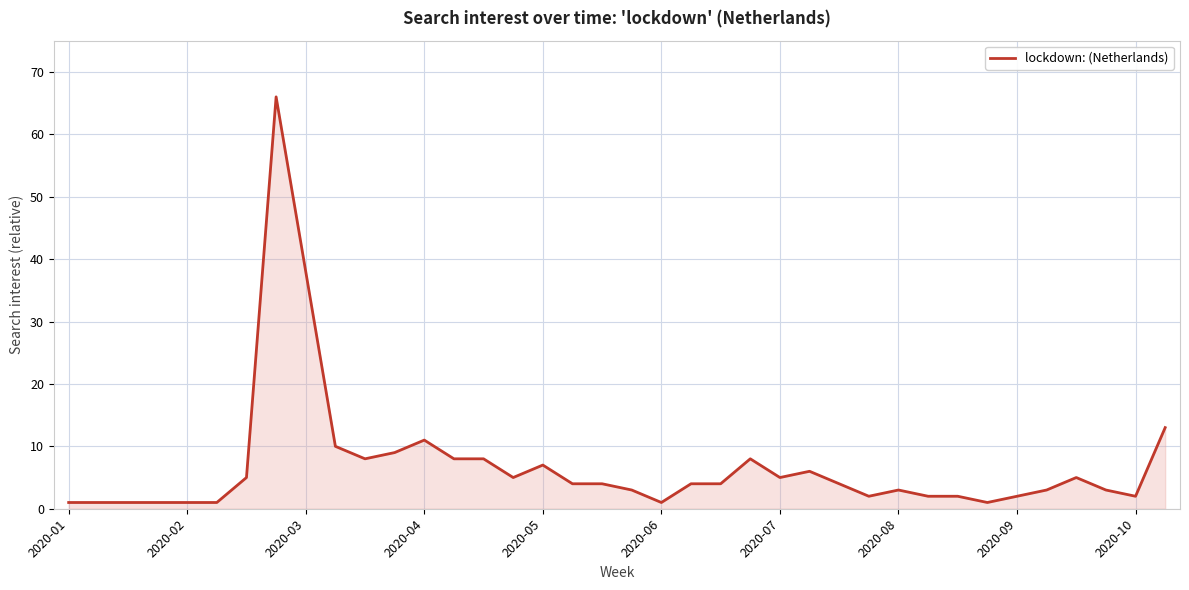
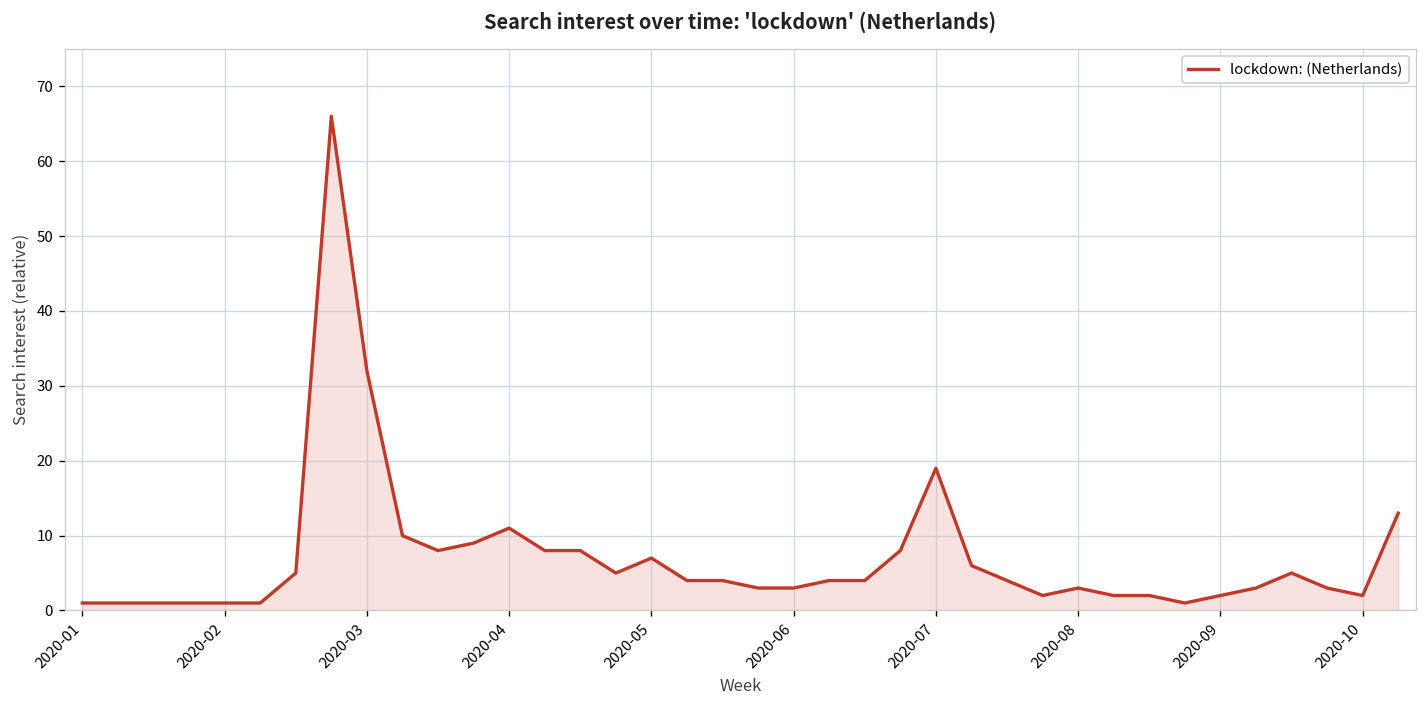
  {
    "2020-01": 1,
    "2020-02": 1,
-   "2020-03": 38,
+   "2020-03": 32,
    "2020-04": 11,
    "2020-05": 7,
-   "2020-06": 1,
-   "2020-07": 5,
+   "2020-06": 3,
+   "2020-07": 19,
    "2020-08": 3,
    "2020-09": 2,
    "2020-10": 2
  }
